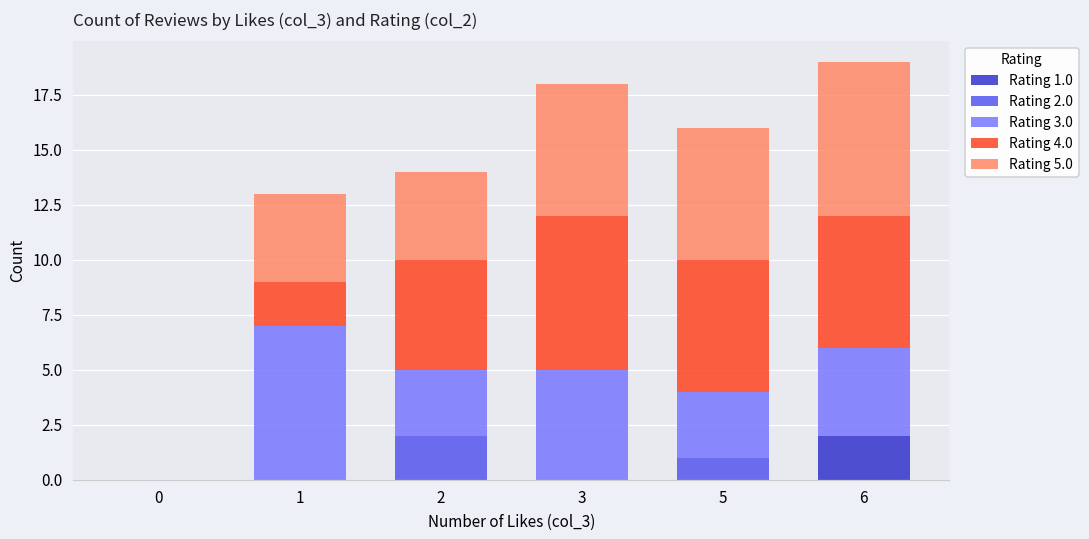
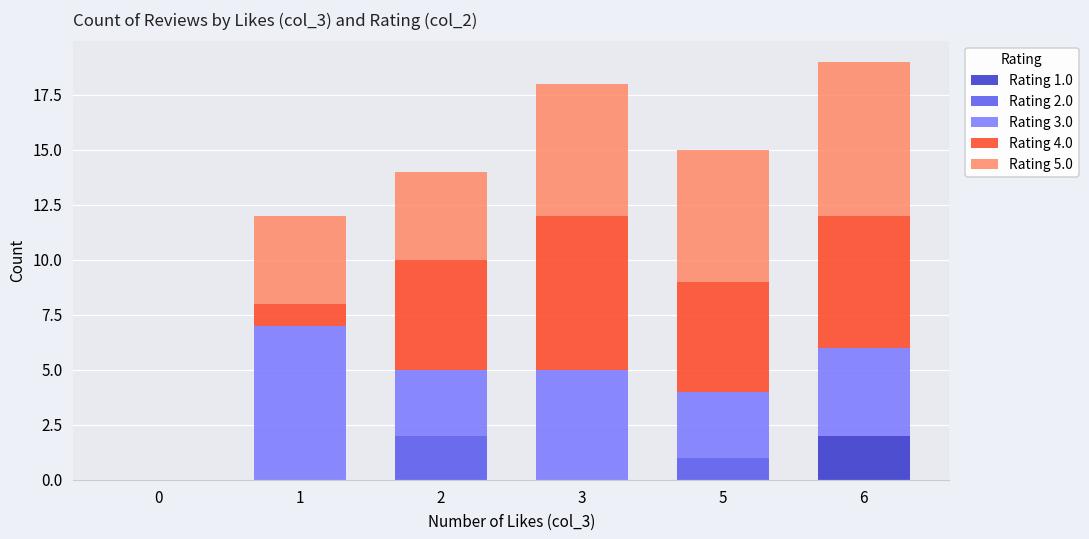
  {
    "Rating 4.0": {
      "0": 0,
-     "1": 2,
+     "1": 1,
      "2": 5,
      "3": 7,
-     "5": 6,
+     "5": 5,
      "6": 6
    },
    "Rating 5.0": {
      "0": 0,
      "1": 4,
      "2": 4,
      "3": 6,
      "5": 6,
      "6": 7
    }
  }
